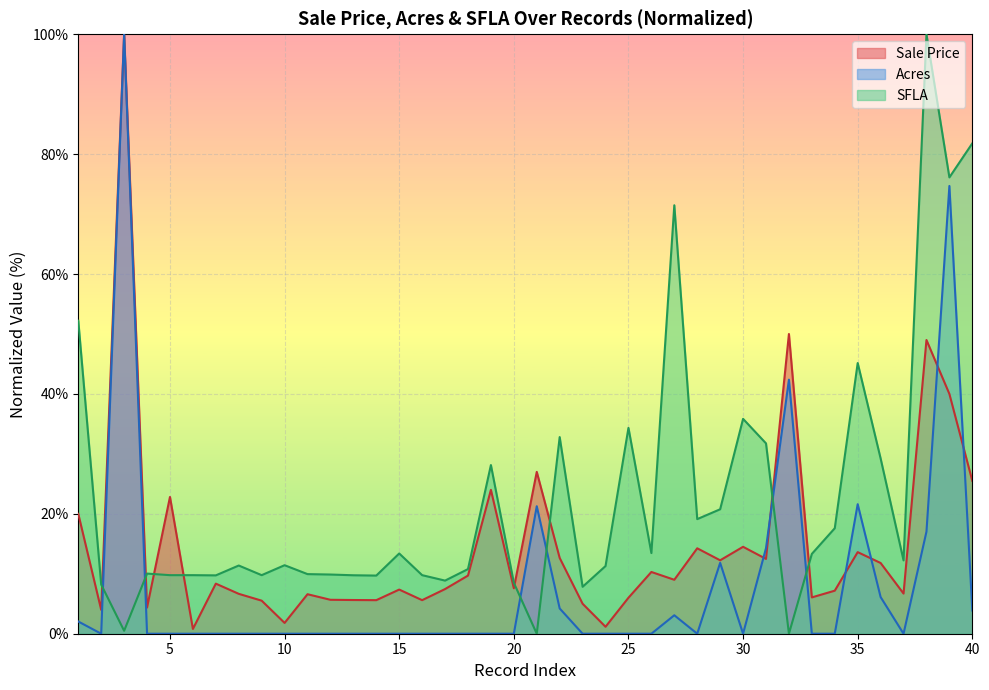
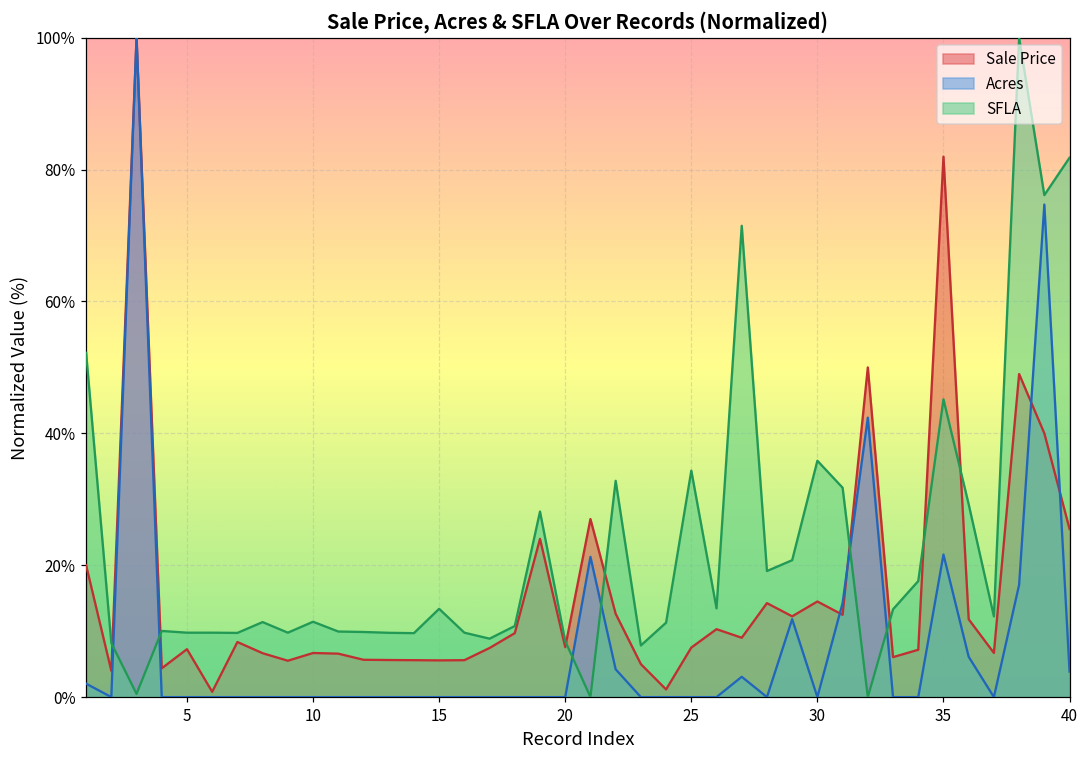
  {
    "Sale Price": {
-     "5": "23%",
-     "10": "2%",
-     "15": "7%",
+     "5": "7%",
+     "10": "7%",
+     "15": "6%",
      "20": "8%",
-     "25": "6%",
+     "25": "8%",
      "30": "14%",
-     "35": "14%",
+     "35": "82%",
      "40": "26%"
    },
    "Acres": {
      "5": "0%",
      "10": "0%",
      "15": "0%",
      "20": "0%",
      "25": "0%",
      "30": "0%",
      "35": "22%",
      "40": "4%"
    },
    "SFLA": {
      "5": "10%",
      "10": "11%",
      "15": "13%",
      "20": "8%",
      "25": "34%",
      "30": "36%",
      "35": "45%",
      "40": "82%"
    }
  }
